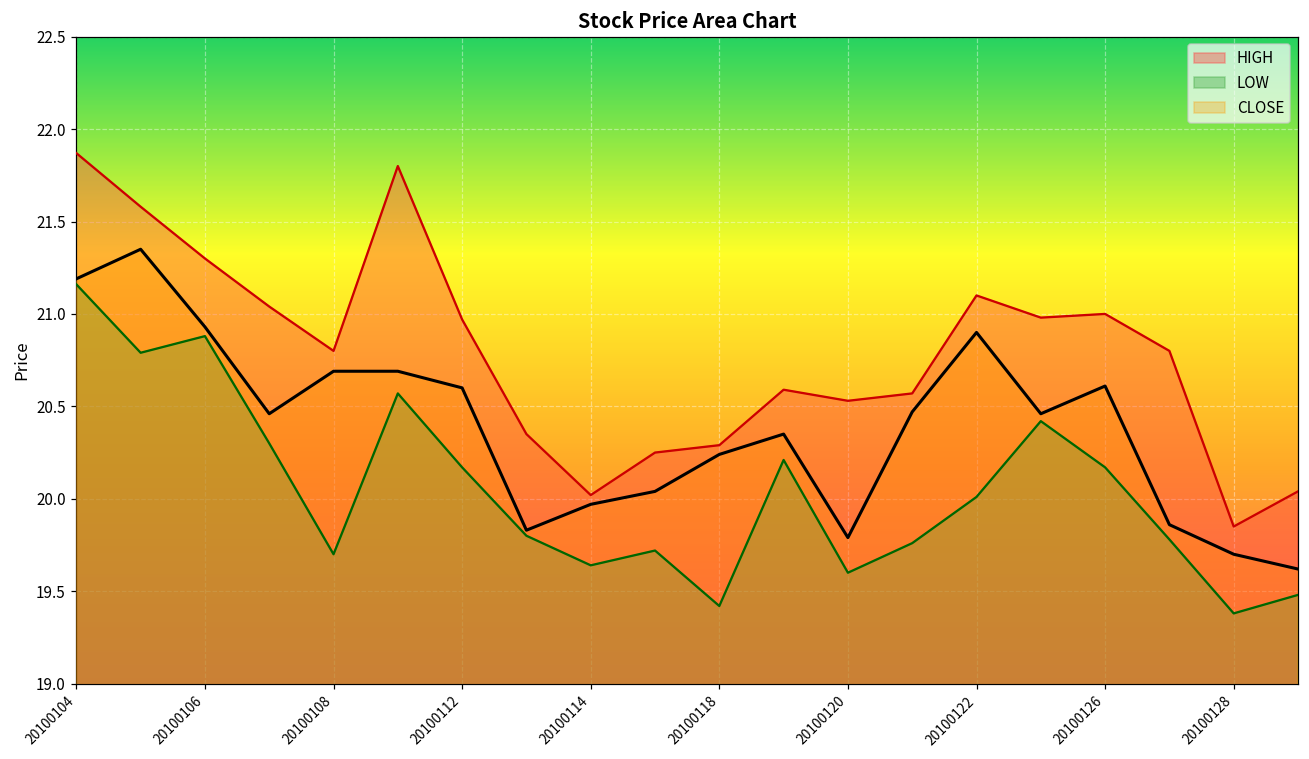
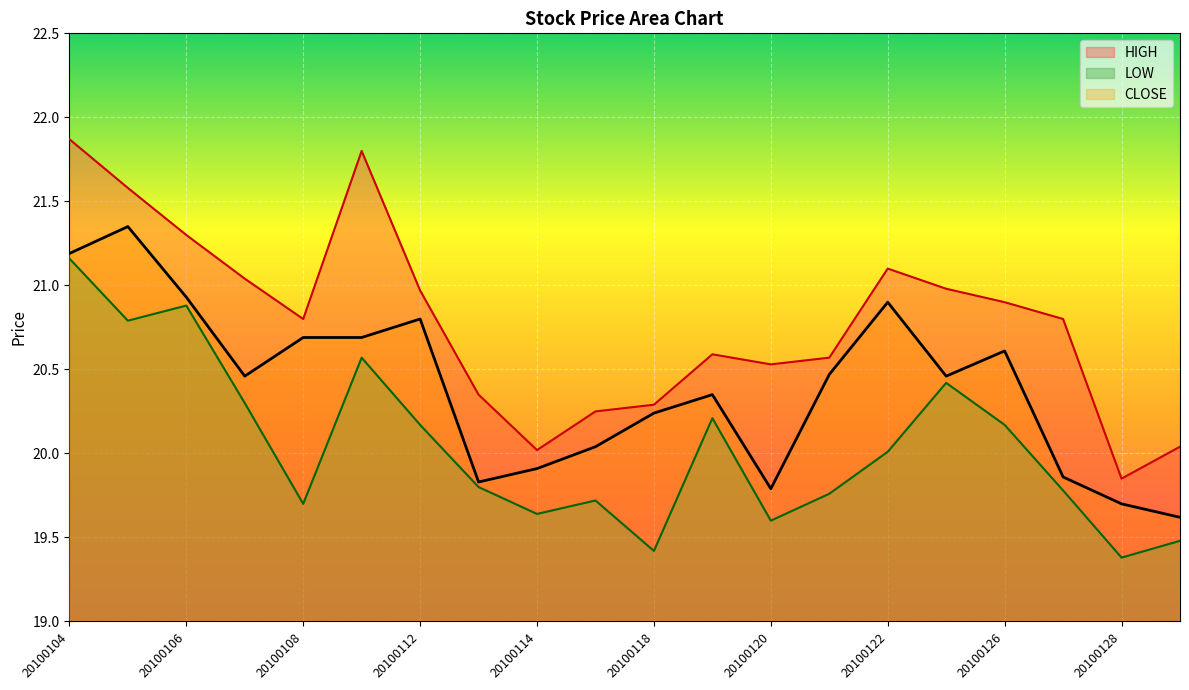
  {
    "HIGH": {
      "20100104": 21.87,
      "20100106": 21.3,
      "20100108": 20.8,
      "20100112": 20.97,
      "20100114": 20.02,
      "20100118": 20.3,
      "20100120": 20.53,
      "20100122": 21.1,
-     "20100126": 21.0,
+     "20100126": 20.9,
      "20100128": 19.85
    },
    "LOW": {
      "20100104": 21.16,
      "20100106": 20.88,
      "20100108": 19.70,
      "20100112": 20.17,
      "20100114": 19.64,
      "20100118": 19.42,
      "20100120": 19.60,
      "20100122": 20.01,
      "20100126": 20.17,
      "20100128": 19.38
    },
    "CLOSE": {
      "20100104": 21.19,
      "20100106": 20.93,
      "20100108": 20.69,
-     "20100112": 20.6,
-     "20100114": 19.97,
+     "20100112": 20.8,
+     "20100114": 19.91,
      "20100118": 20.24,
      "20100120": 19.79,
      "20100122": 20.90,
      "20100126": 20.61,
      "20100128": 19.70
    }
  }
